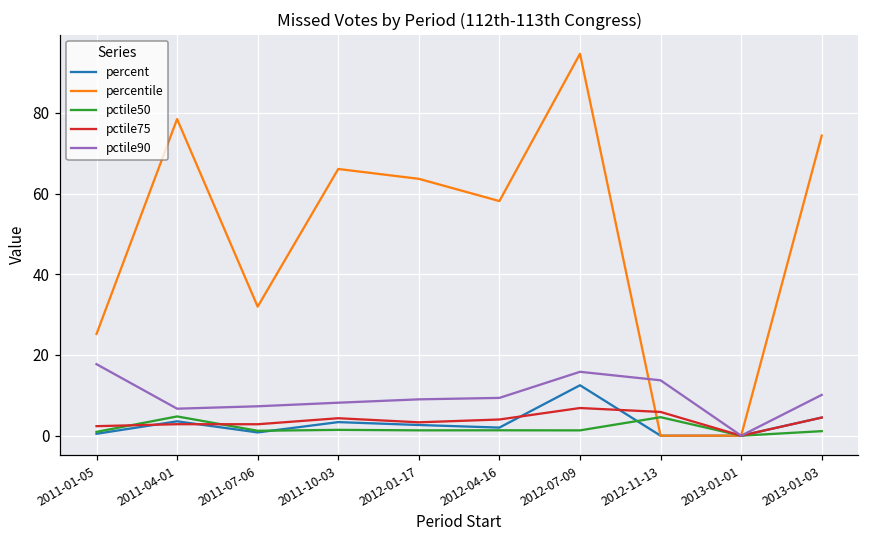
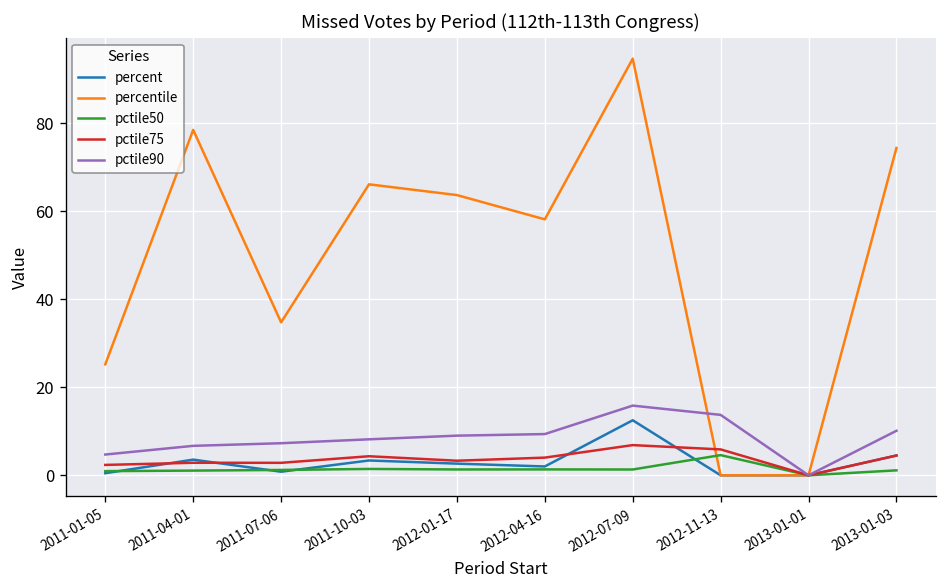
  {
    "percent": {
      "2011-04-01": 4,
      "2011-10-03": 3,
      "2012-07-09": 13
    },
    "percentile": {
      "2011-01-05": 25,
      "2011-04-01": 78,
-     "2011-07-06": 32,
+     "2011-07-06": 35,
      "2011-10-03": 66,
      "2012-01-17": 64,
      "2012-04-16": 58,
      "2012-07-09": 95,
      "2013-01-03": 74
    },
    "pctile50": {
-     "2011-04-01": 5,
+     "2011-04-01": 1,
      "2011-10-03": 1,
      "2012-01-17": 1,
      "2012-07-09": 1,
      "2012-11-13": 5,
      "2013-01-03": 1
    },
    "pctile75": {
      "2011-01-05": 2,
      "2011-04-01": 3,
      "2011-07-06": 3,
      "2011-10-03": 4,
      "2012-04-16": 4,
      "2012-07-09": 7,
      "2012-11-13": 6
    },
    "pctile90": {
-     "2011-01-05": 18,
+     "2011-01-05": 5,
      "2011-04-01": 7,
      "2011-07-06": 7,
      "2011-10-03": 8,
      "2012-01-17": 9,
      "2012-04-16": 9,
      "2012-07-09": 16,
      "2012-11-13": 14,
      "2013-01-03": 10
    }
  }
